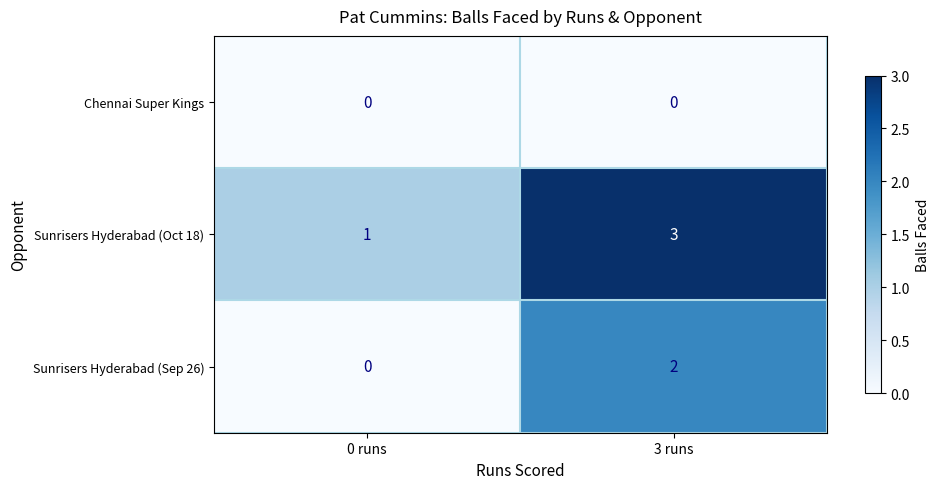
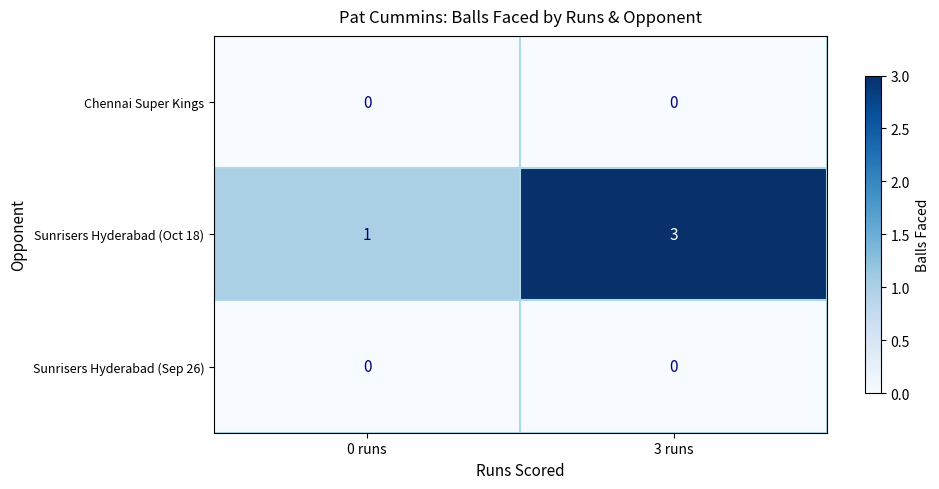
  {
    "Chennai Super Kings": {
      "0 runs": 0,
      "3 runs": 0
    },
    "Sunrisers Hyderabad (Oct 18)": {
      "0 runs": 1,
      "3 runs": 3
    },
    "Sunrisers Hyderabad (Sep 26)": {
      "0 runs": 0,
-     "3 runs": 2
+     "3 runs": 0
    }
  }
